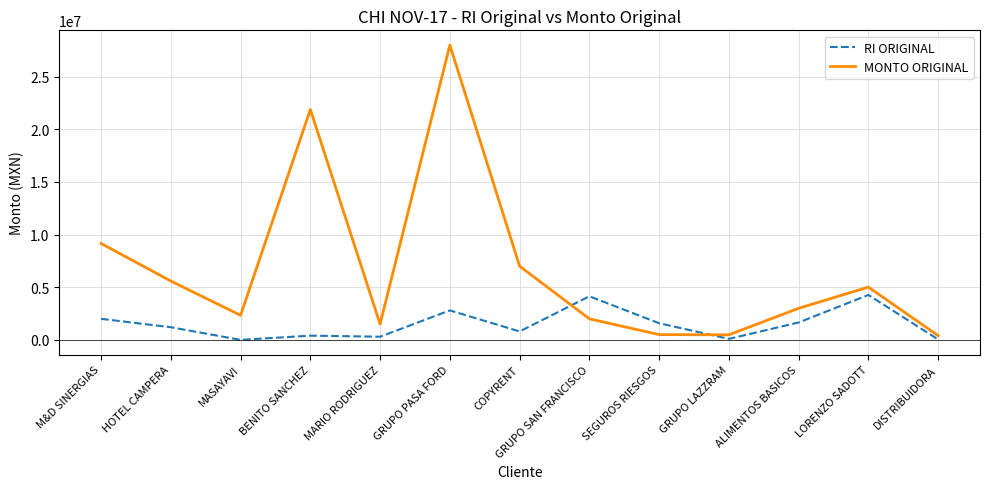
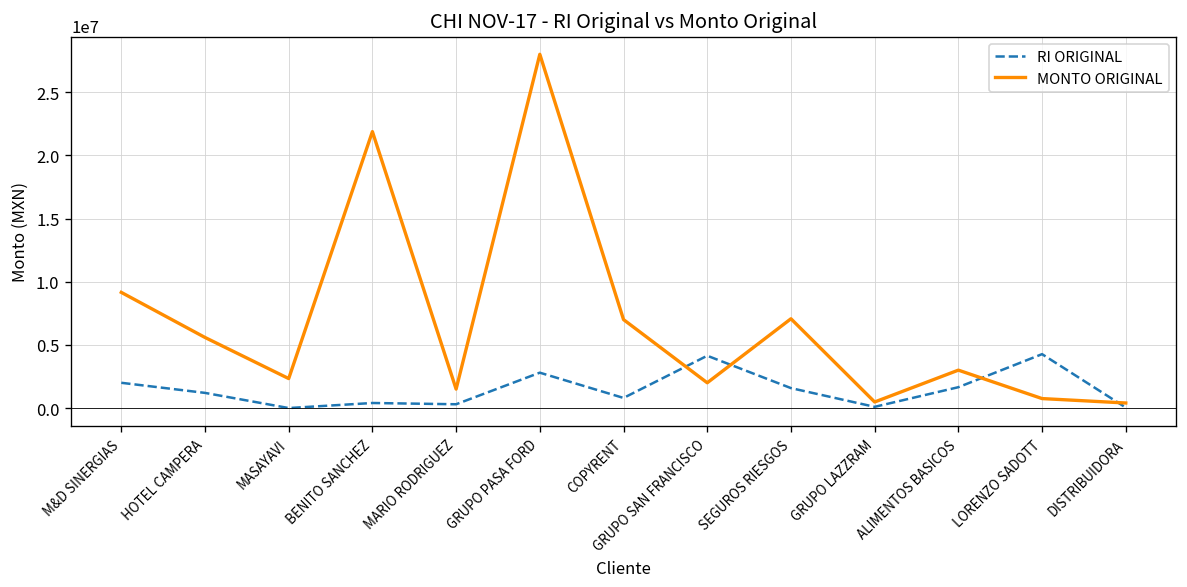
  {
    "RI ORIGINAL": {
      "M&D SINERGIAS": 2000000,
      "HOTEL CAMPERA": 1200000,
      "MASAYAVI": 0,
      "BENITO SANCHEZ": 400000,
      "MARIO RODRIGUEZ": 300000,
      "GRUPO PASA FORD": 2800000,
      "COPYRENT": 800000,
      "GRUPO SAN FRANCISCO": 4100000,
      "SEGUROS RIESGOS": 1600000,
      "GRUPO LAZZRAM": 100000,
      "ALIMENTOS BASICOS": 1700000,
      "LORENZO SADOTT": 4300000,
      "DISTRIBUIDORA": 0
    },
    "MONTO ORIGINAL": {
      "M&D SINERGIAS": 9200000,
      "HOTEL CAMPERA": 5600000,
      "MASAYAVI": 2300000,
      "BENITO SANCHEZ": 21900000,
      "MARIO RODRIGUEZ": 1500000,
      "GRUPO PASA FORD": 28000000,
      "COPYRENT": 7000000,
      "GRUPO SAN FRANCISCO": 2000000,
-     "SEGUROS RIESGOS": 500000,
+     "SEGUROS RIESGOS": 7100000,
      "GRUPO LAZZRAM": 500000,
      "ALIMENTOS BASICOS": 3000000,
-     "LORENZO SADOTT": 5000000,
+     "LORENZO SADOTT": 800000,
      "DISTRIBUIDORA": 400000
    }
  }
